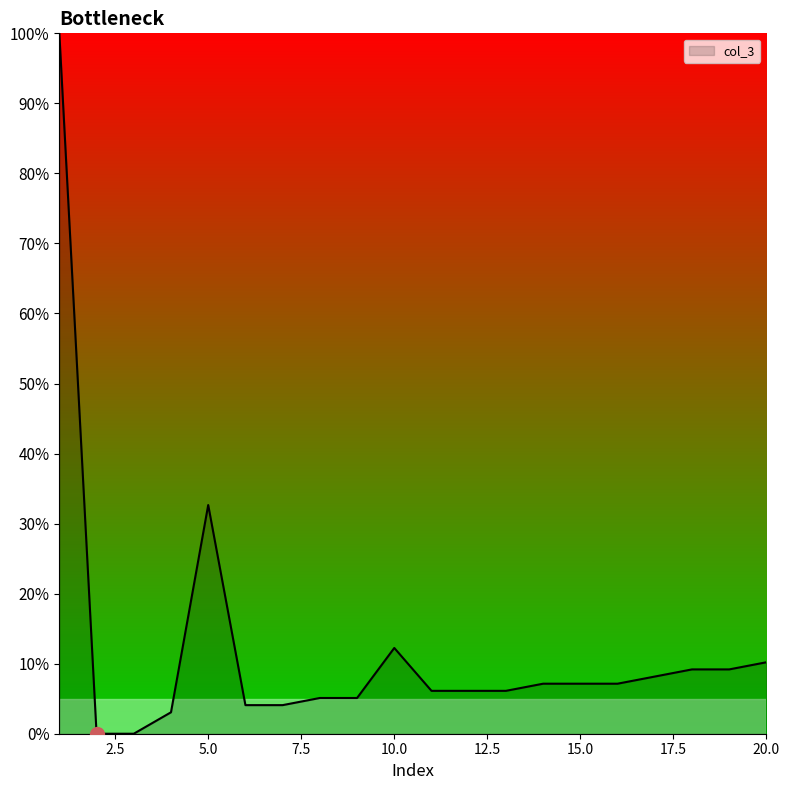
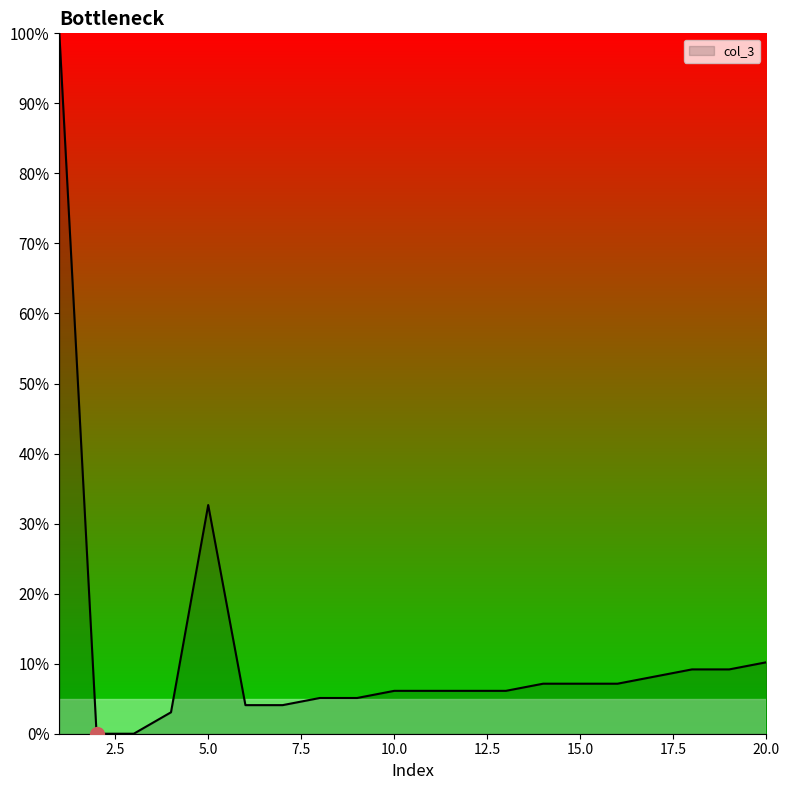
  {
    "col_3": {
      "5.0": "33%",
-     "10.0": "12%",
+     "10.0": "6%",
      "15.0": "7%",
      "20.0": "10%"
    }
  }
